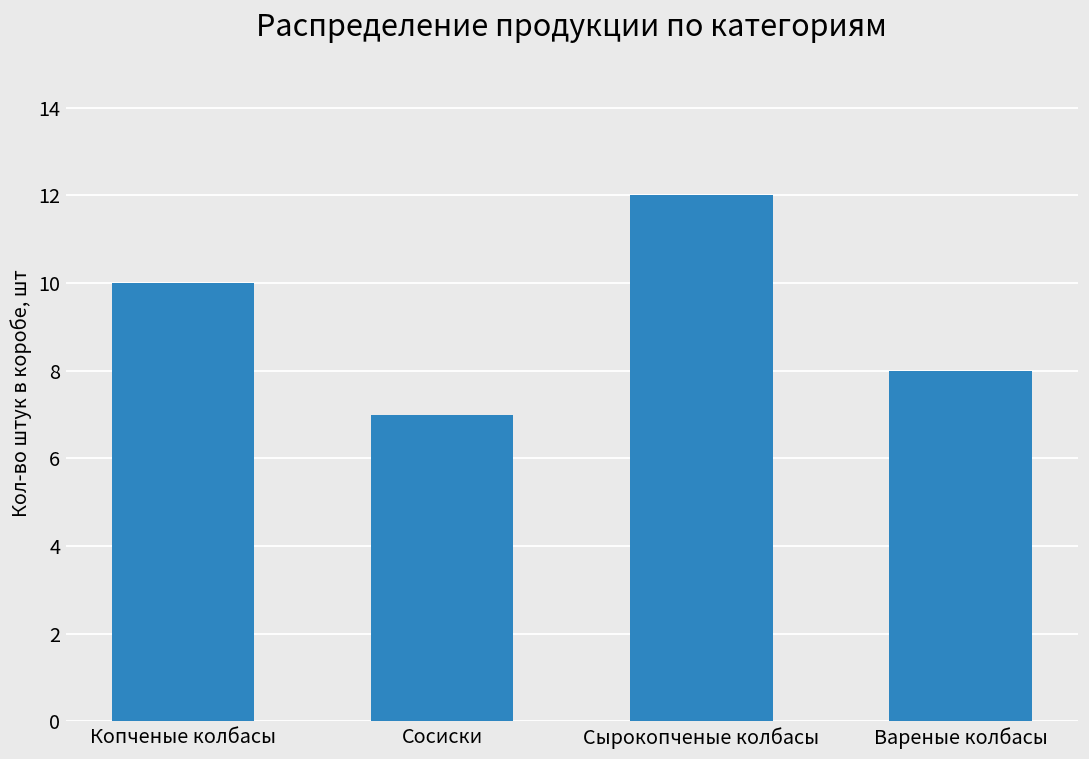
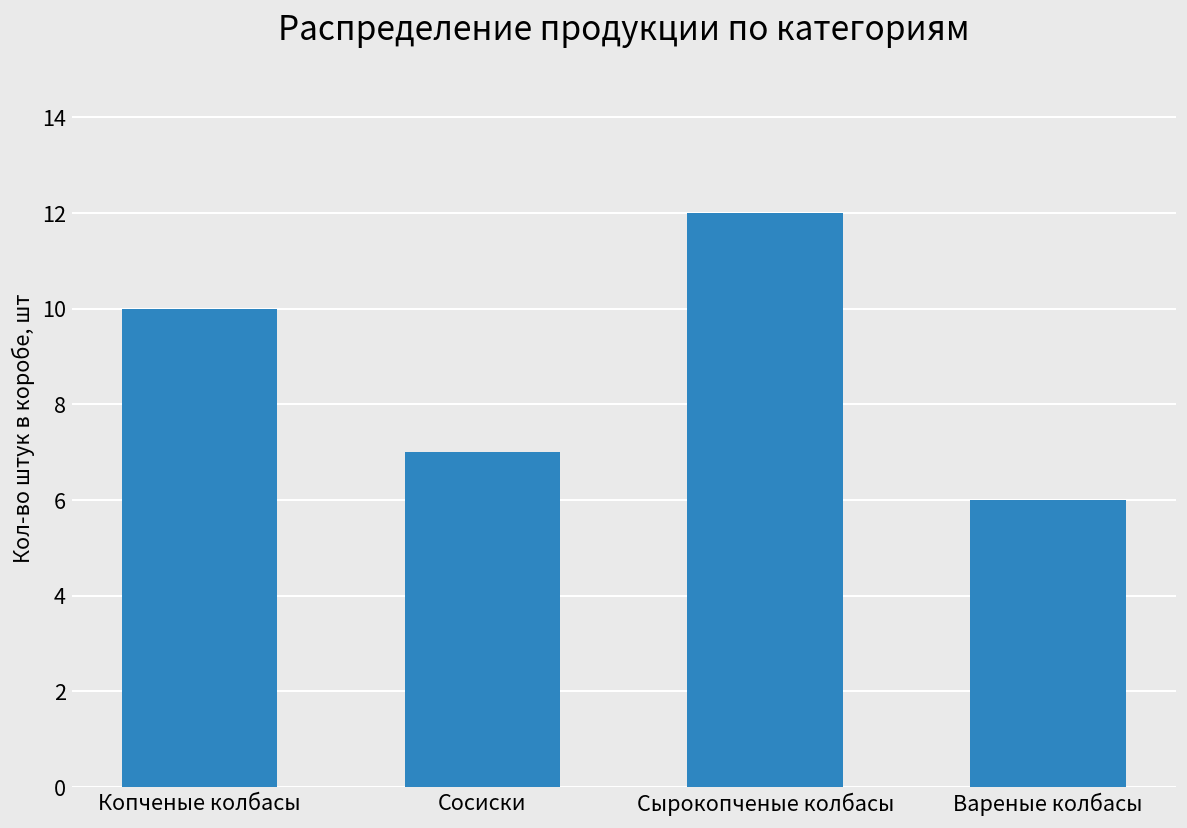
  {
    "Копченые колбасы": 10,
    "Сосиски": 7,
    "Сырокопченые колбасы": 12,
-   "Вареные колбасы": 8
+   "Вареные колбасы": 6
  }
